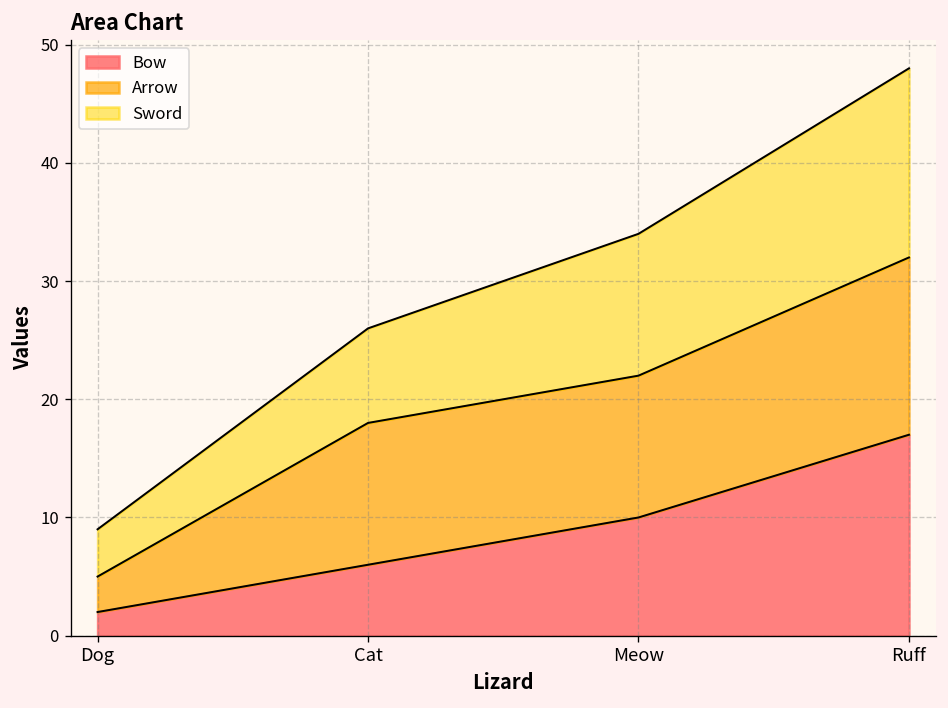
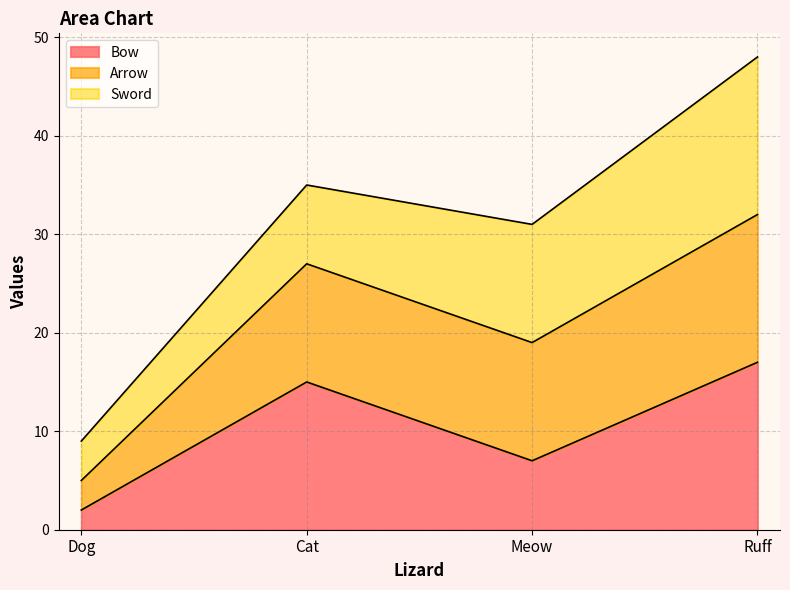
  {
    "Bow": {
      "Dog": 2,
-     "Cat": 6,
-     "Meow": 10,
+     "Cat": 15,
+     "Meow": 7,
      "Ruff": 17
    }
  }
